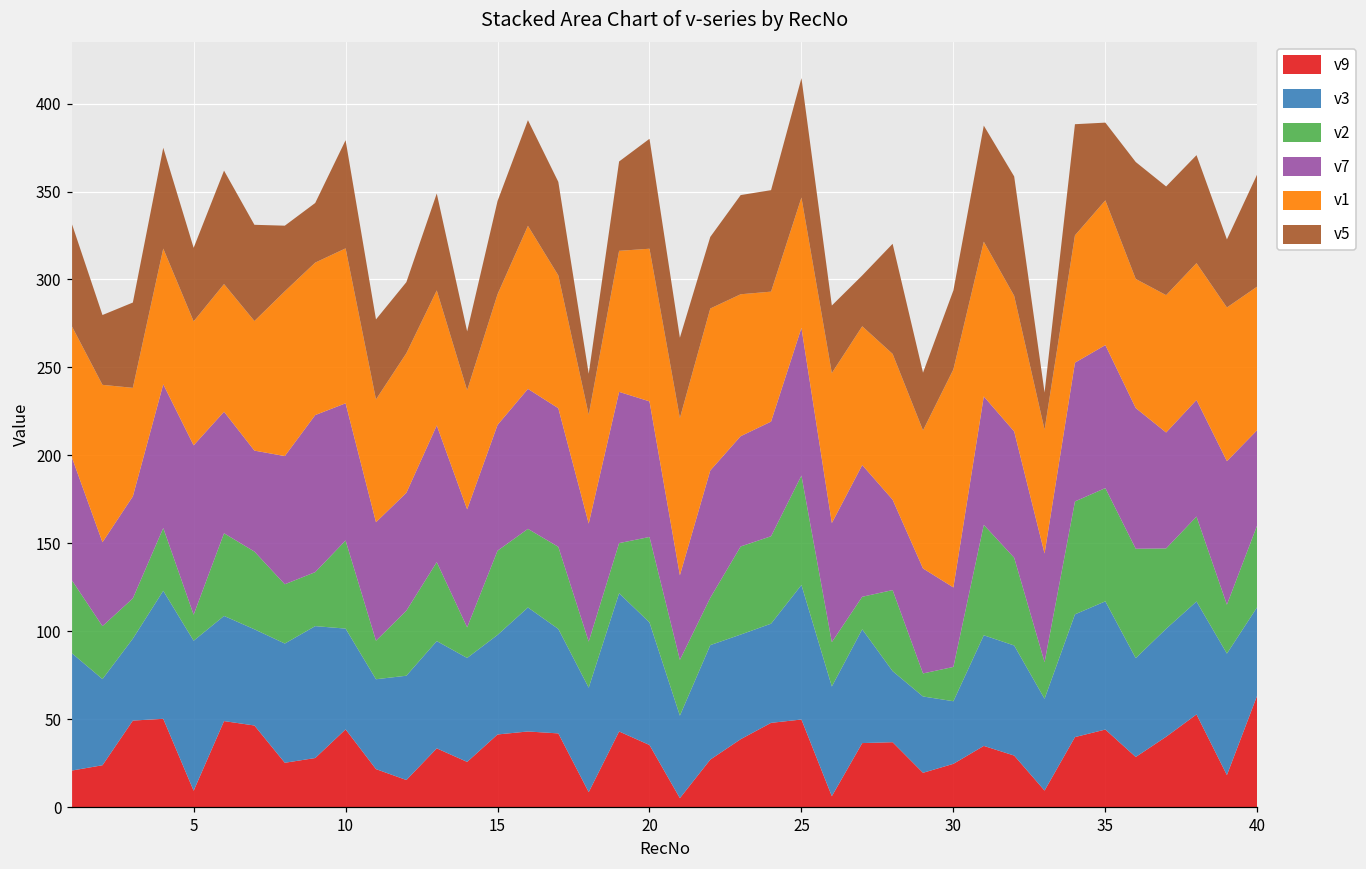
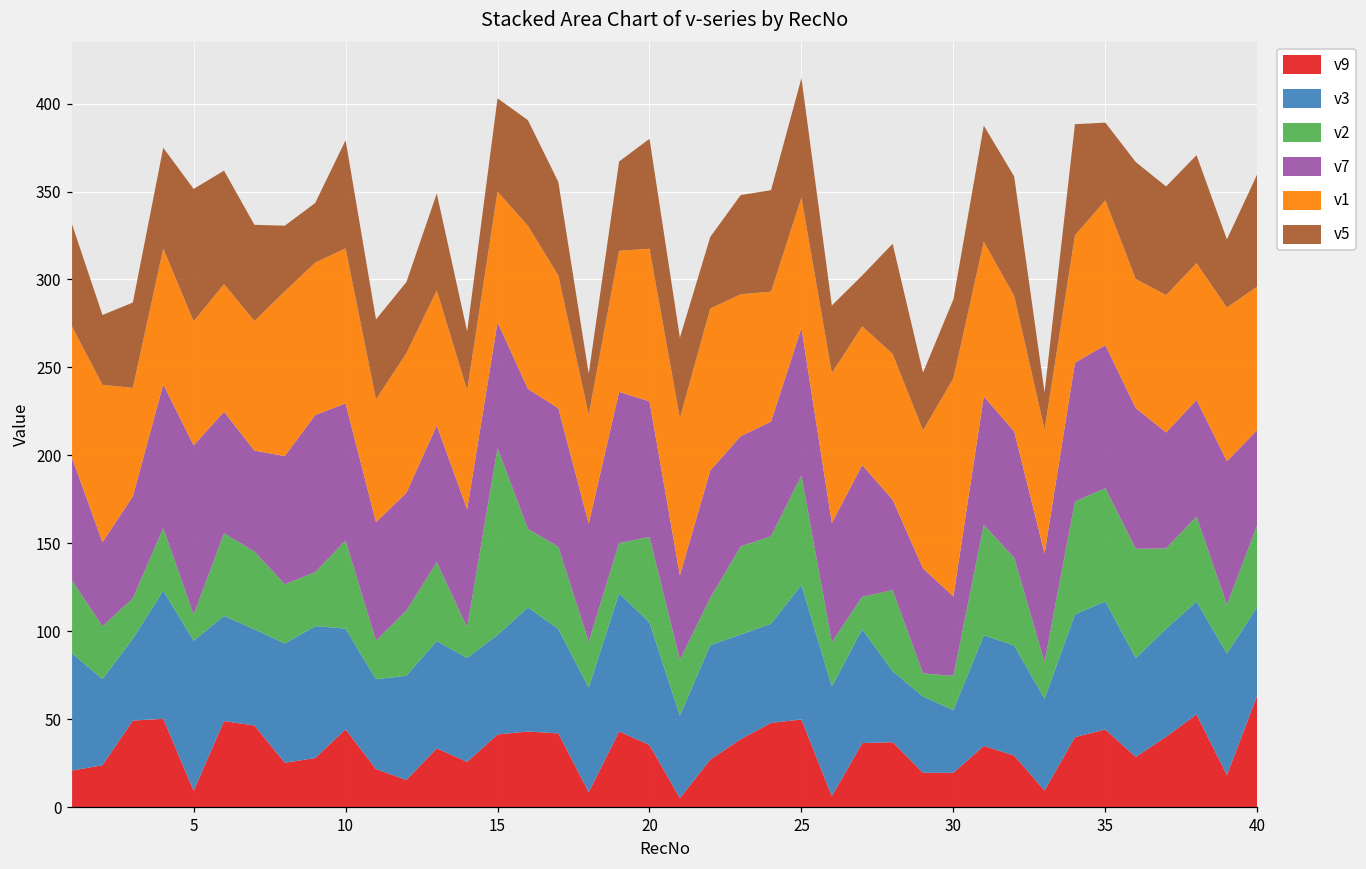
  {
    "v9": {
      "5": 9,
      "10": 44,
      "15": 41,
      "20": 35,
      "25": 50,
-     "30": 25,
+     "30": 20,
      "35": 44,
      "40": 64
    },
    "v3": {
      "5": 85,
      "10": 57,
      "15": 57,
      "20": 70,
      "25": 77,
      "30": 36,
      "35": 73,
      "40": 50
    },
    "v2": {
      "5": 15,
      "10": 50,
-     "15": 48,
+     "15": 106,
      "20": 49,
      "25": 62,
      "30": 20,
      "35": 64,
      "40": 47
    },
    "v7": {
      "5": 96,
      "10": 78,
      "15": 72,
      "20": 77,
      "25": 84,
      "30": 45,
      "35": 81,
      "40": 54
    },
    "v1": {
      "5": 71,
      "10": 88,
      "15": 74,
      "20": 87,
      "25": 74,
      "30": 124,
      "35": 82,
      "40": 82
    },
    "v5": {
-     "5": 42,
+     "5": 75,
      "10": 62,
      "15": 53,
      "20": 63,
      "25": 68,
      "30": 45,
      "35": 44,
      "40": 64
    }
  }
